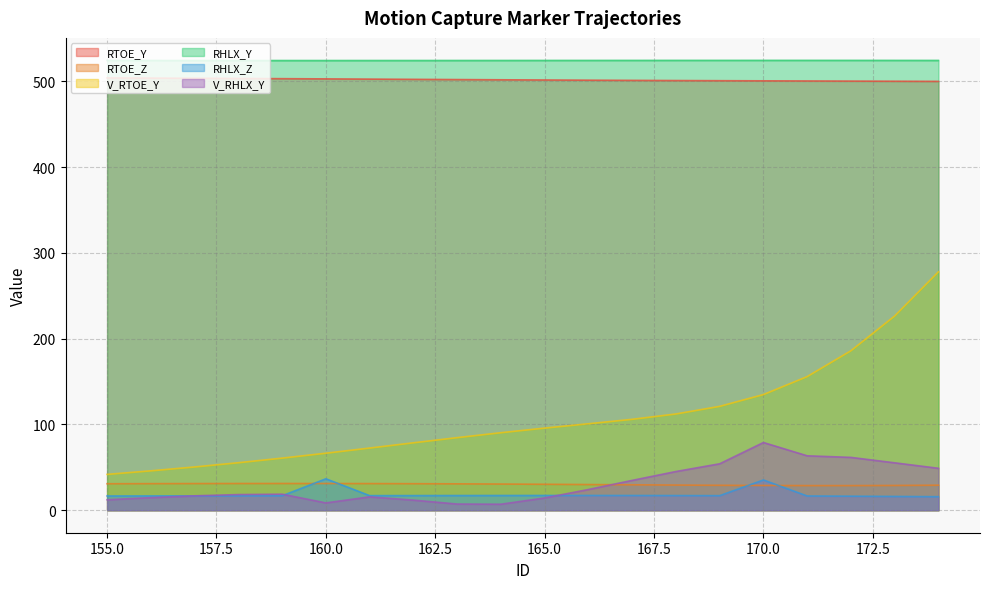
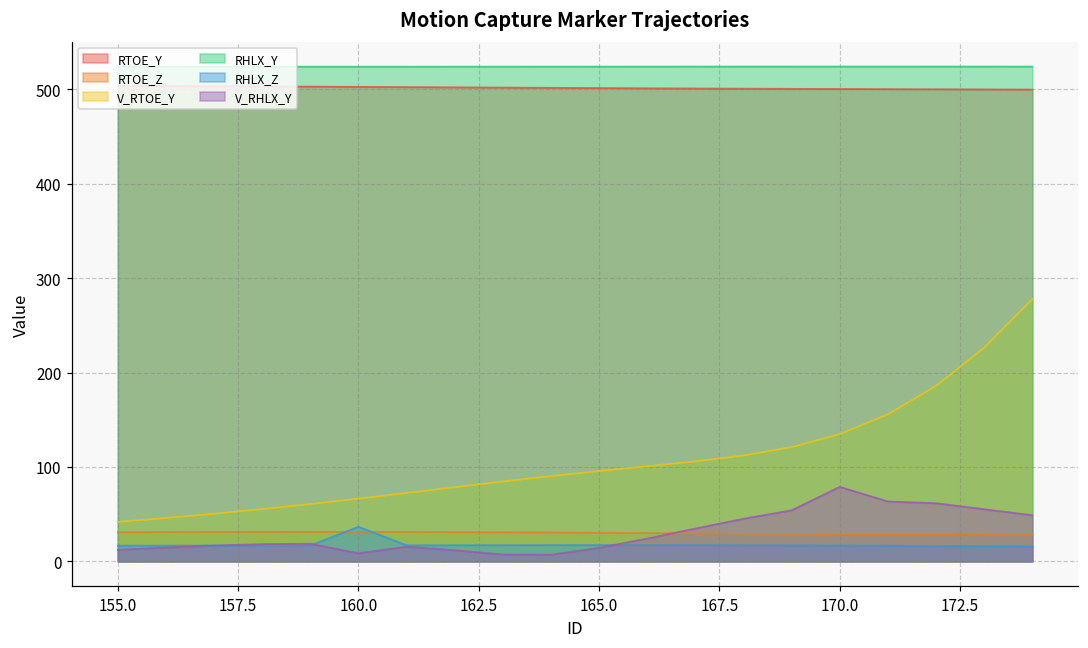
  {
    "RHLX_Y": {
      "160.0": 520,
      "165.0": 520,
      "170.0": 520
    },
    "RHLX_Z": {
      "155.0": 20,
      "160.0": 40,
-     "170.0": 40
+     "170.0": 20
    },
    "V_RHLX_Y": {
      "155.0": 10,
      "160.0": 10,
      "170.0": 80
    }
  }
